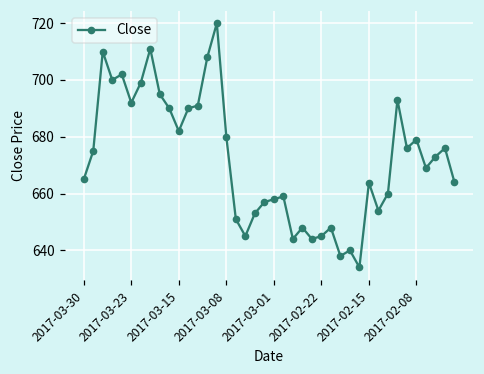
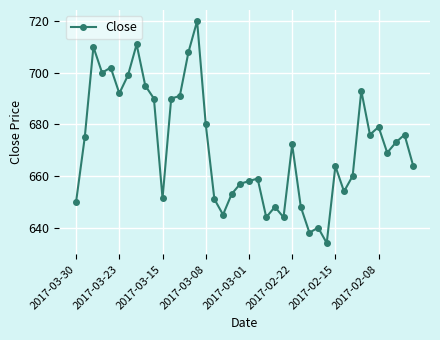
  {
-   "2017-03-30": 665,
+   "2017-03-30": 650,
    "2017-03-23": 692,
-   "2017-03-15": 682,
+   "2017-03-15": 651,
    "2017-03-08": 680,
    "2017-03-01": 658,
-   "2017-02-22": 645,
+   "2017-02-22": 672,
    "2017-02-15": 664,
    "2017-02-08": 679
  }
